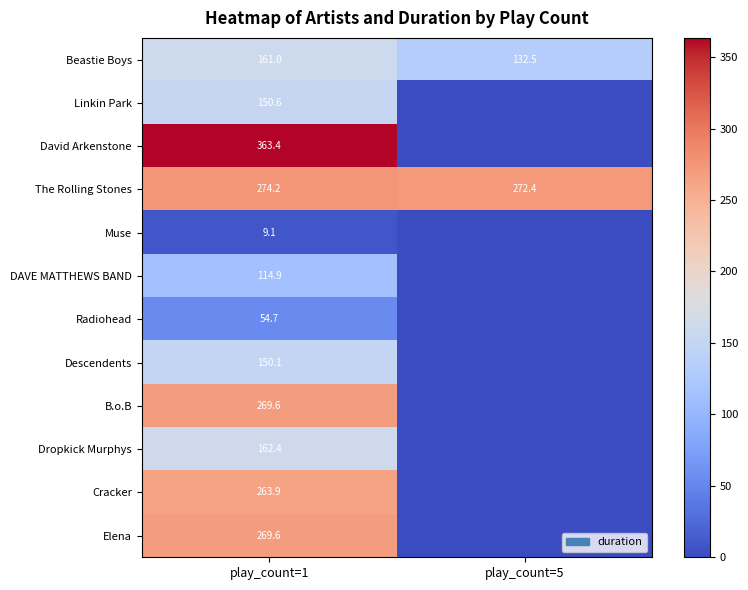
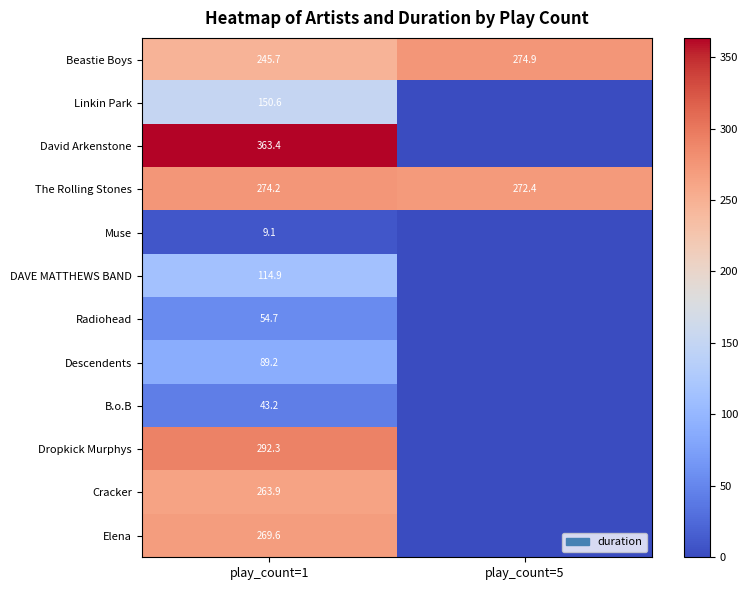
  {
    "Beastie Boys": {
-     "play_count=1": 161.0,
-     "play_count=5": 132.5
+     "play_count=1": 245.7,
+     "play_count=5": 274.9
    },
    "Linkin Park": {
      "play_count=1": 150.6
    },
    "David Arkenstone": {
      "play_count=1": 363.4
    },
    "The Rolling Stones": {
      "play_count=1": 274.2,
      "play_count=5": 272.4
    },
    "Muse": {
      "play_count=1": 9.1
    },
    "DAVE MATTHEWS BAND": {
      "play_count=1": 114.9
    },
    "Radiohead": {
      "play_count=1": 54.7
    },
    "Descendents": {
-     "play_count=1": 150.1
+     "play_count=1": 89.2
    },
    "B.o.B": {
-     "play_count=1": 269.6
+     "play_count=1": 43.2
    },
    "Dropkick Murphys": {
-     "play_count=1": 162.4
+     "play_count=1": 292.3
    },
    "Cracker": {
      "play_count=1": 263.9
    },
    "Elena": {
      "play_count=1": 269.6
    }
  }
